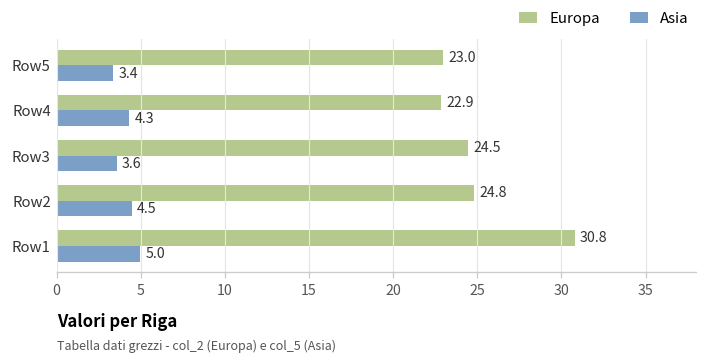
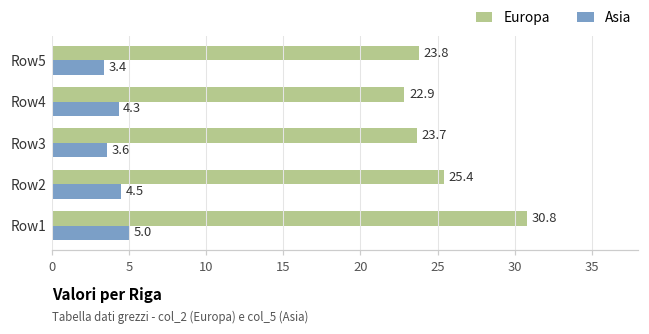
  {
    "Europa": {
-     "Row5": 23.0,
+     "Row5": 23.8,
      "Row4": 22.9,
-     "Row3": 24.5,
-     "Row2": 24.8,
+     "Row3": 23.7,
+     "Row2": 25.4,
      "Row1": 30.8
    },
    "Asia": {
      "Row5": 3.4,
      "Row4": 4.3,
      "Row3": 3.6,
      "Row2": 4.5,
      "Row1": 5.0
    }
  }
